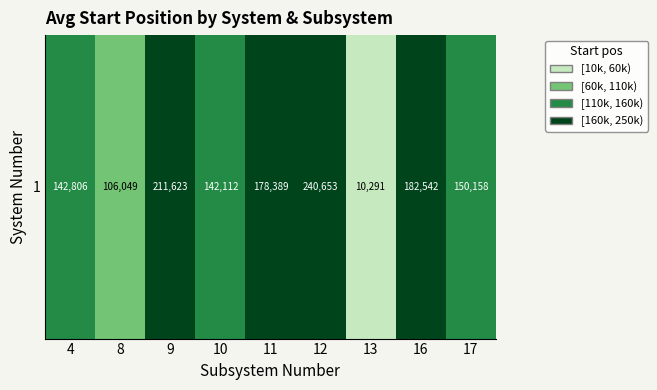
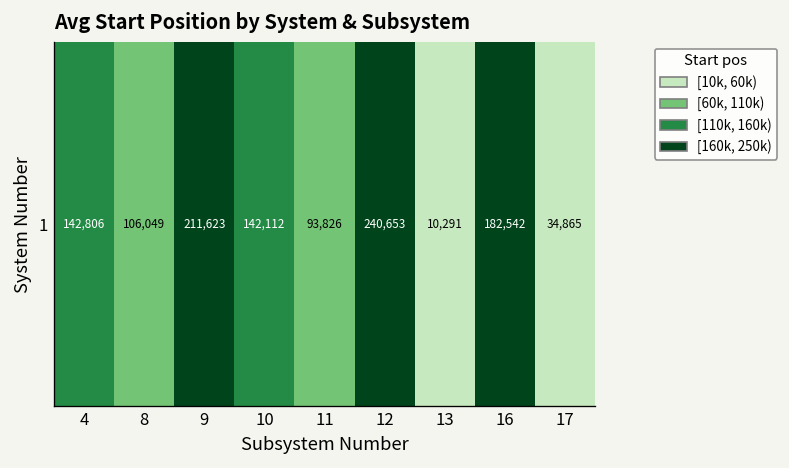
  {
    "1": {
      "4": "142,806",
      "8": "106,049",
      "9": "211,623",
      "10": "142,112",
-     "11": "178,389",
+     "11": "93,826",
      "12": "240,653",
      "13": "10,291",
      "16": "182,542",
-     "17": "150,158"
+     "17": "34,865"
    }
  }
